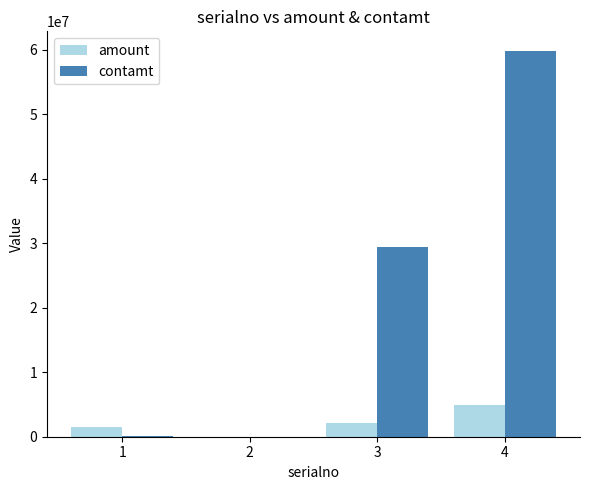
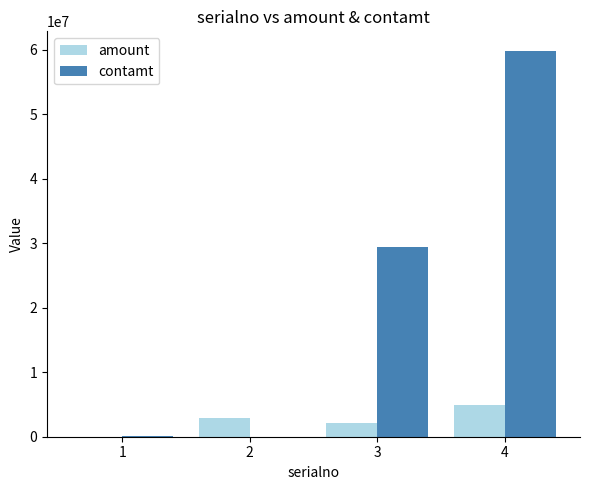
  {
    "amount": {
-     "1": 1000000,
-     "2": 0,
+     "1": 0,
+     "2": 3000000,
      "3": 2000000,
      "4": 5000000
    },
    "contamt": {
      "3": 29000000,
      "4": 60000000
    }
  }
